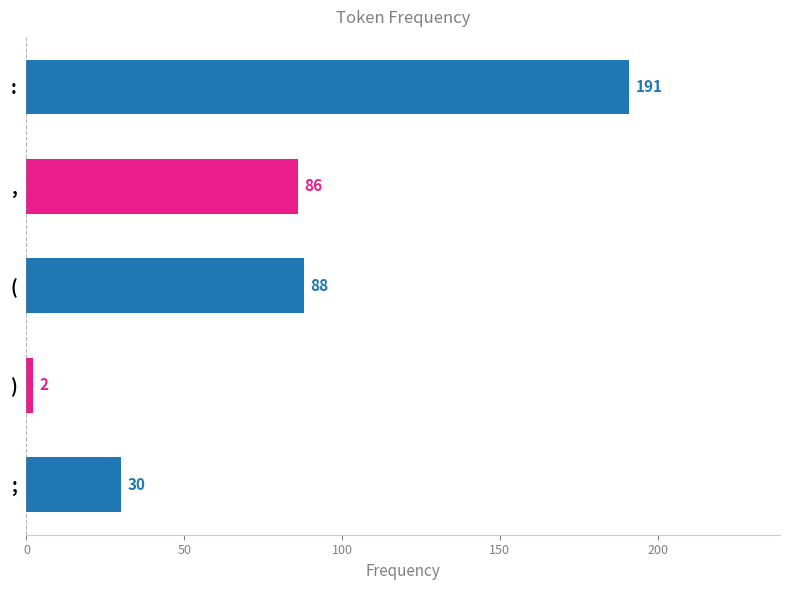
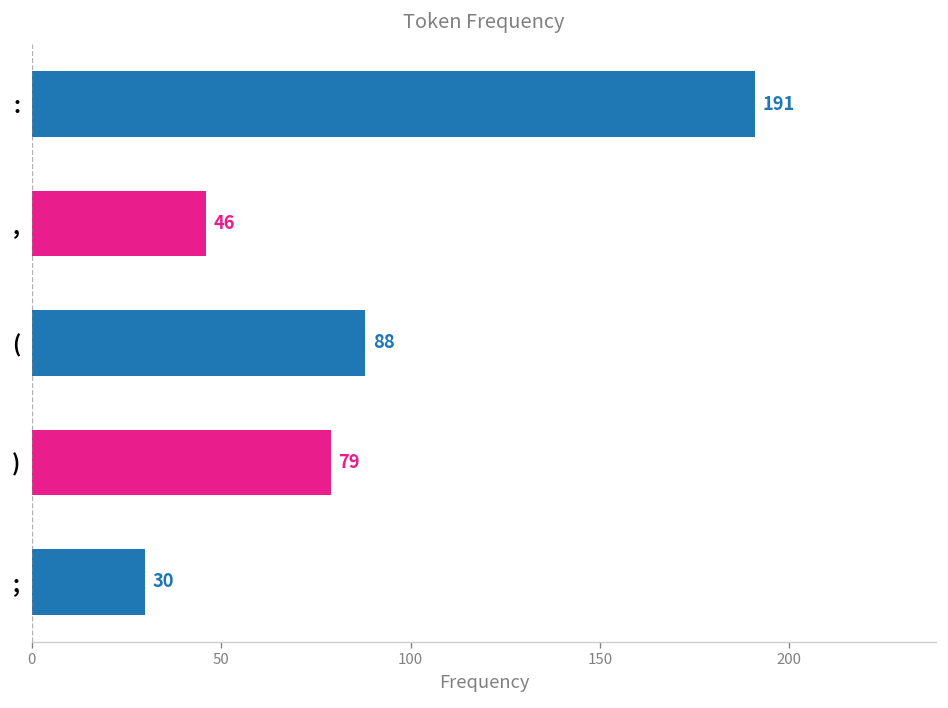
  {
    ":": 191,
-   ",": 86,
+   ",": 46,
    "(": 88,
-   ")": 2,
+   ")": 79,
    ";": 30
  }
